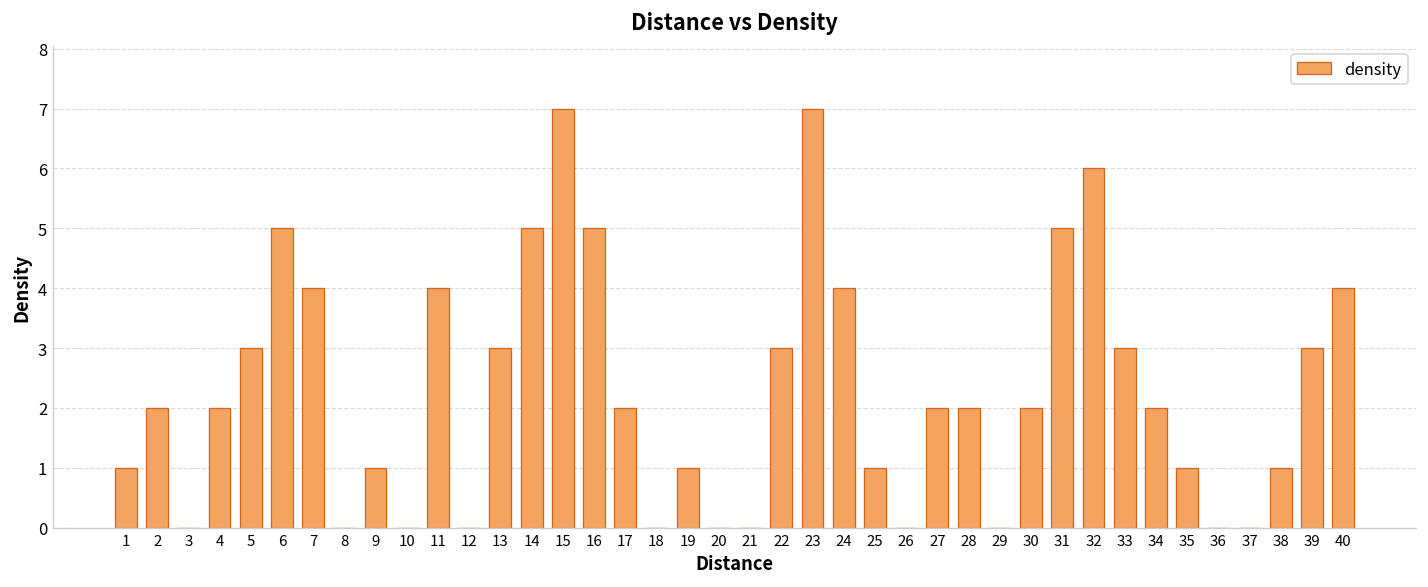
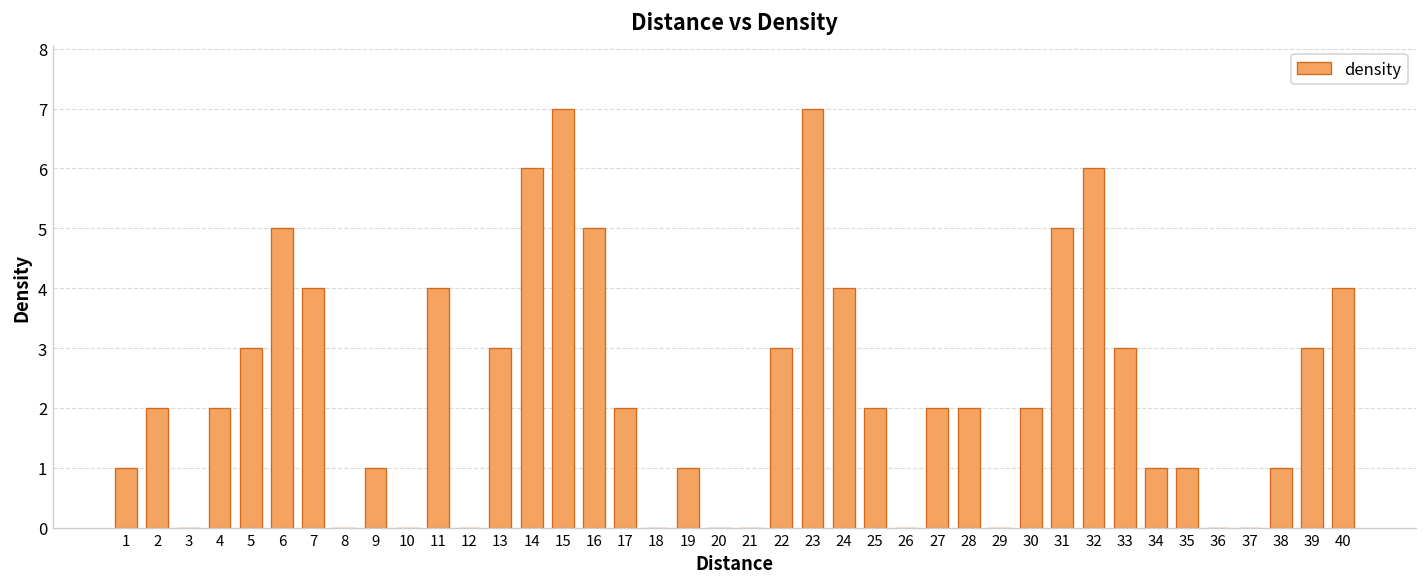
  {
    "1": 1,
    "2": 2,
    "3": 0,
    "4": 2,
    "5": 3,
    "6": 5,
    "7": 4,
    "8": 0,
    "9": 1,
    "10": 0,
    "11": 4,
    "12": 0,
    "13": 3,
-   "14": 5,
+   "14": 6,
    "15": 7,
    "16": 5,
    "17": 2,
    "18": 0,
    "19": 1,
    "20": 0,
    "21": 0,
    "22": 3,
    "23": 7,
    "24": 4,
-   "25": 1,
+   "25": 2,
    "26": 0,
    "27": 2,
    "28": 2,
    "29": 0,
    "30": 2,
    "31": 5,
    "32": 6,
    "33": 3,
-   "34": 2,
+   "34": 1,
    "35": 1,
    "36": 0,
    "37": 0,
    "38": 1,
    "39": 3,
    "40": 4
  }
